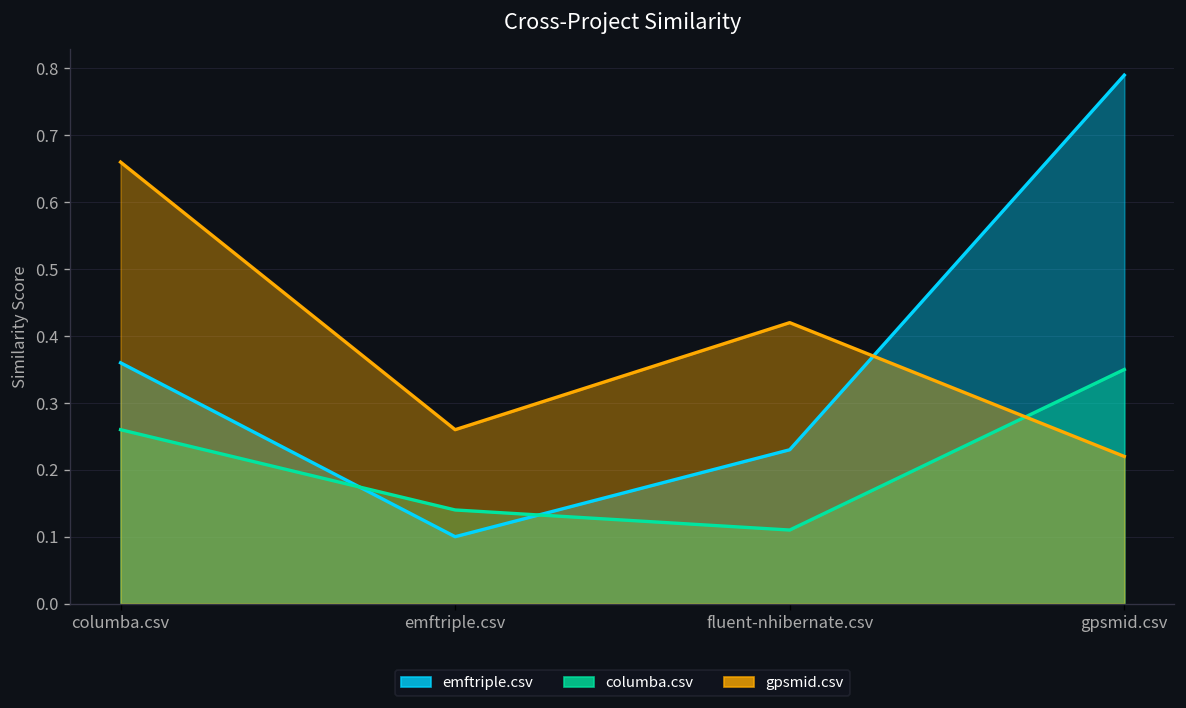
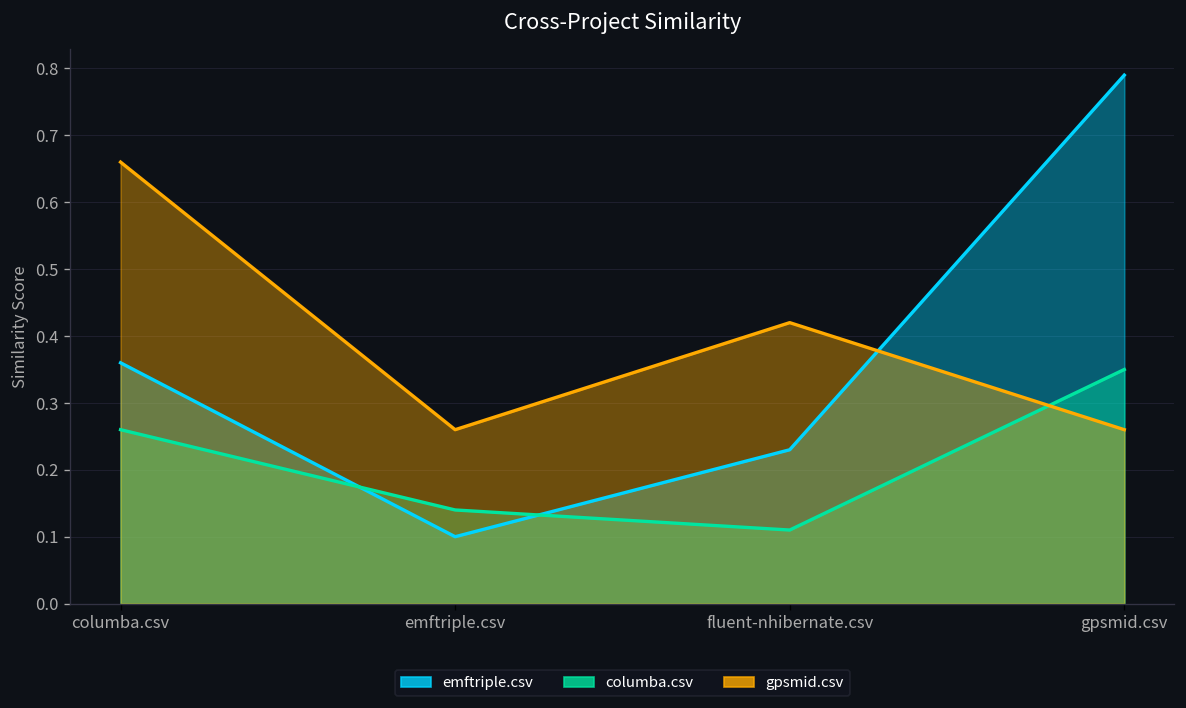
  {
    "gpsmid.csv": {
      "columba.csv": 0.66,
      "emftriple.csv": 0.26,
      "fluent-nhibernate.csv": 0.42,
-     "gpsmid.csv": 0.22
+     "gpsmid.csv": 0.26
    }
  }
